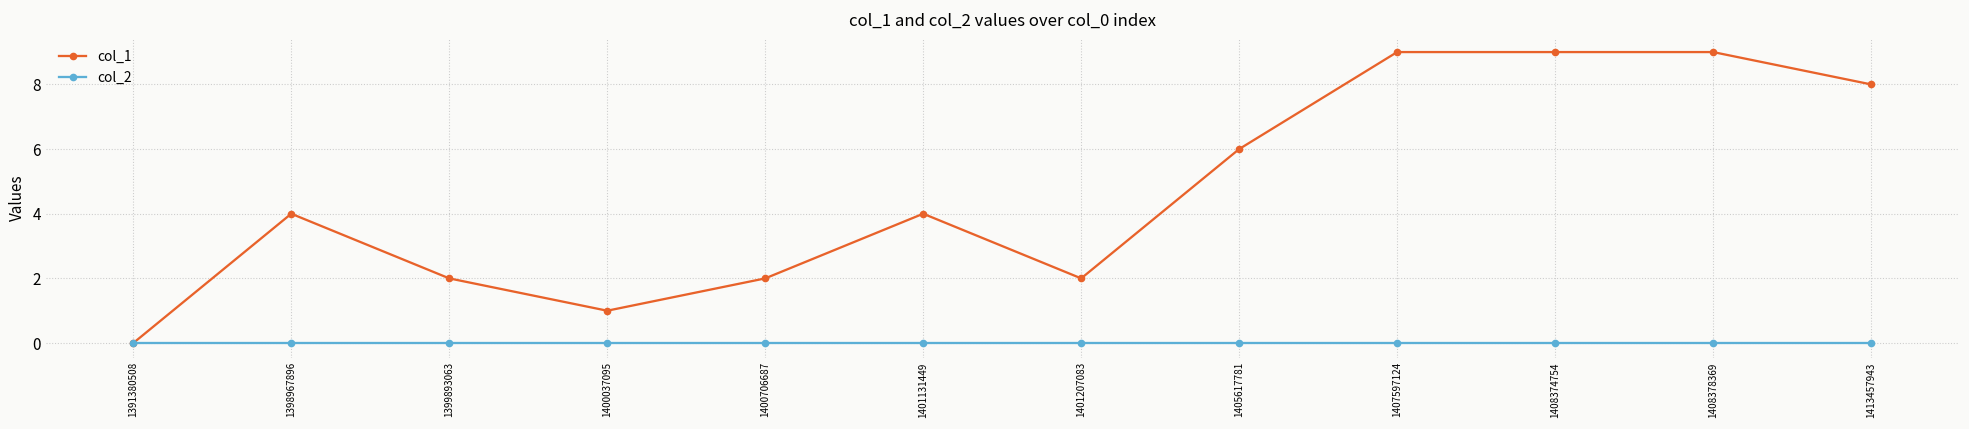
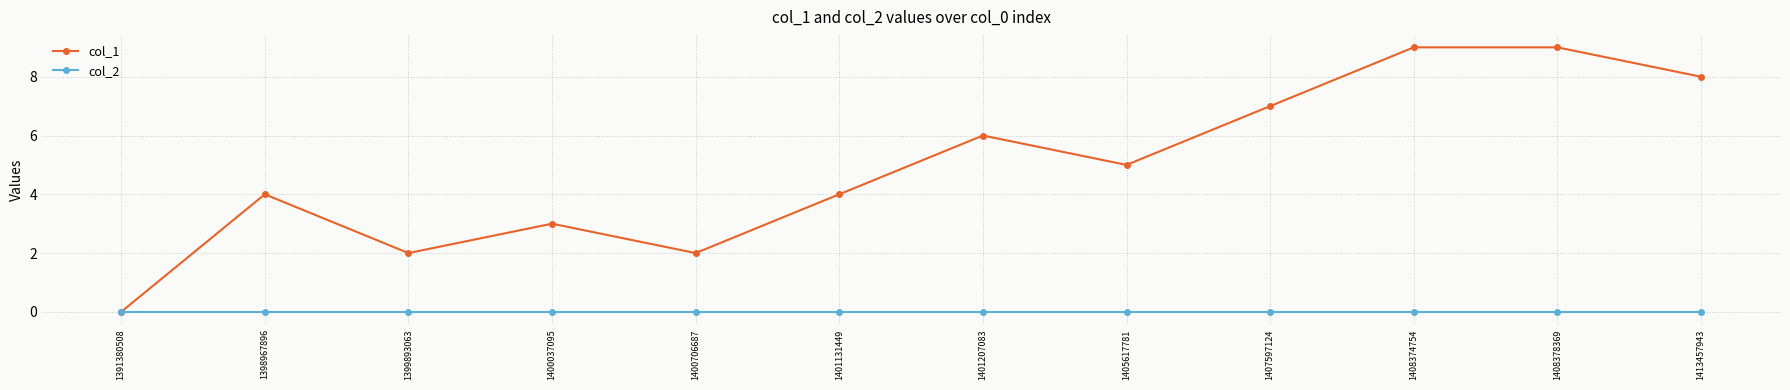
  {
    "col_1": {
      "1398967896": 4,
      "1399893063": 2,
-     "1400037095": 1,
+     "1400037095": 3,
      "1400706687": 2,
      "1401131449": 4,
-     "1401207083": 2,
-     "1405617781": 6,
-     "1407597124": 9,
+     "1401207083": 6,
+     "1405617781": 5,
+     "1407597124": 7,
      "1408374754": 9,
      "1408378369": 9,
      "1413457943": 8
    },
    "col_2": {
      "1398967896": 0,
      "1399893063": 0,
      "1400037095": 0,
      "1400706687": 0,
      "1401131449": 0,
      "1401207083": 0,
      "1405617781": 0,
      "1407597124": 0,
      "1408374754": 0,
      "1408378369": 0,
      "1413457943": 0
    }
  }
